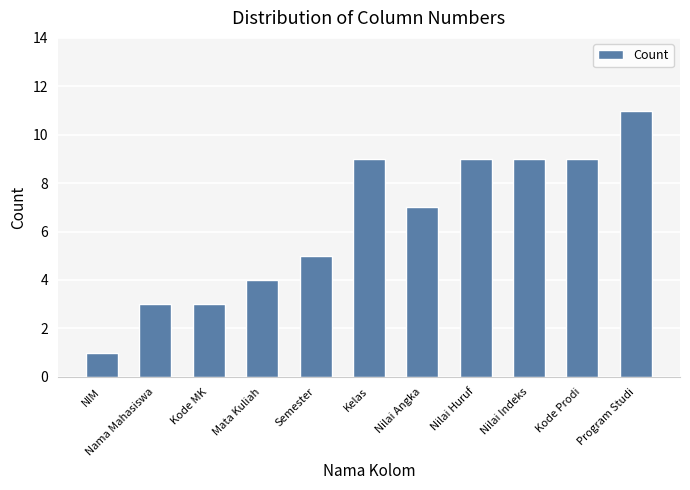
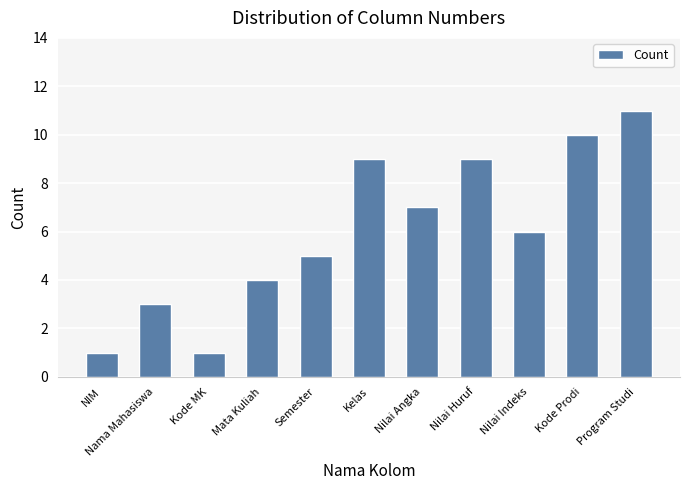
  {
    "NIM": 1,
    "Nama Mahasiswa": 3,
-   "Kode MK": 3,
+   "Kode MK": 1,
    "Mata Kuliah": 4,
    "Semester": 5,
    "Kelas": 9,
    "Nilai Angka": 7,
    "Nilai Huruf": 9,
-   "Nilai Indeks": 9,
-   "Kode Prodi": 9,
+   "Nilai Indeks": 6,
+   "Kode Prodi": 10,
    "Program Studi": 11
  }
